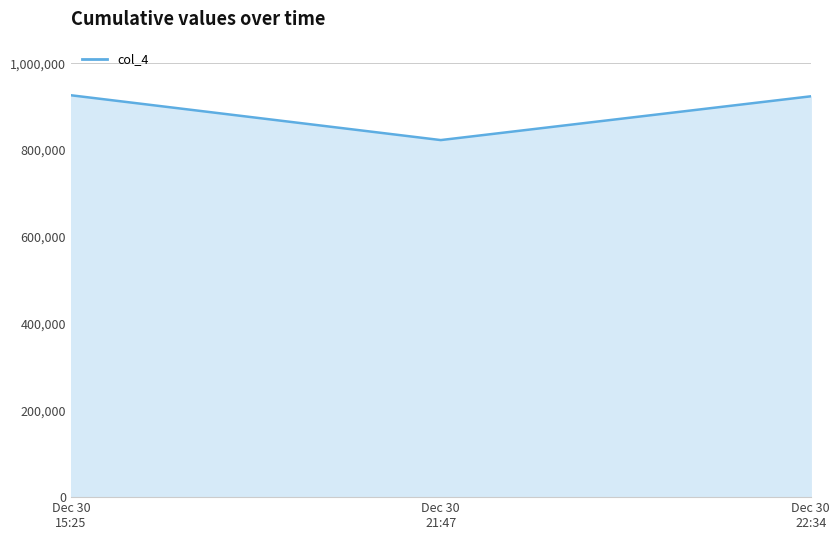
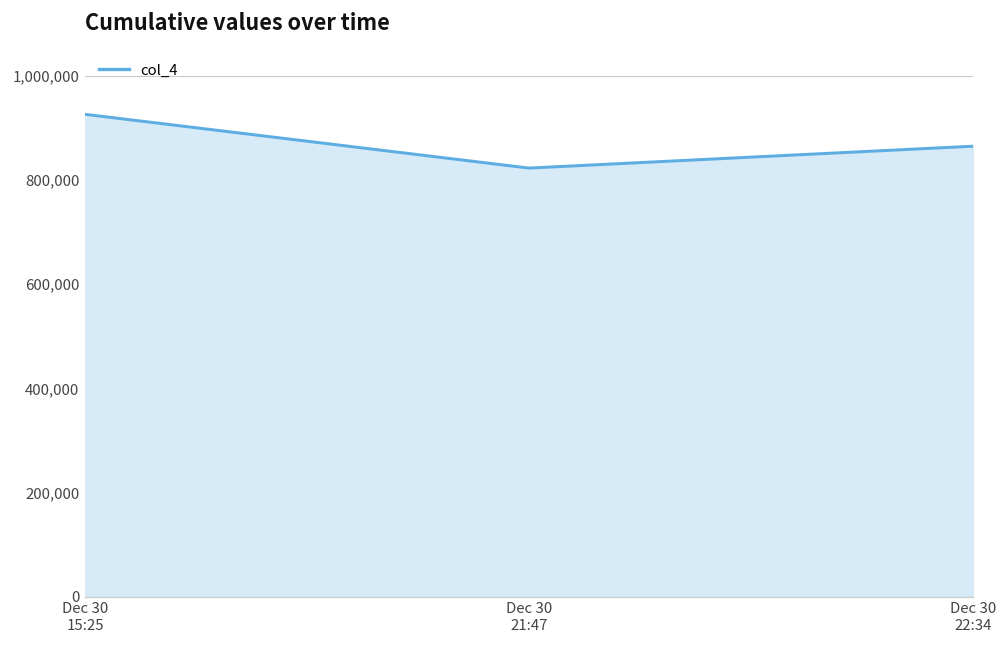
  {
    "Dec 30 15:25": "930,000",
    "Dec 30 21:47": "820,000",
-   "Dec 30 22:34": "920,000"
+   "Dec 30 22:34": "870,000"
  }
